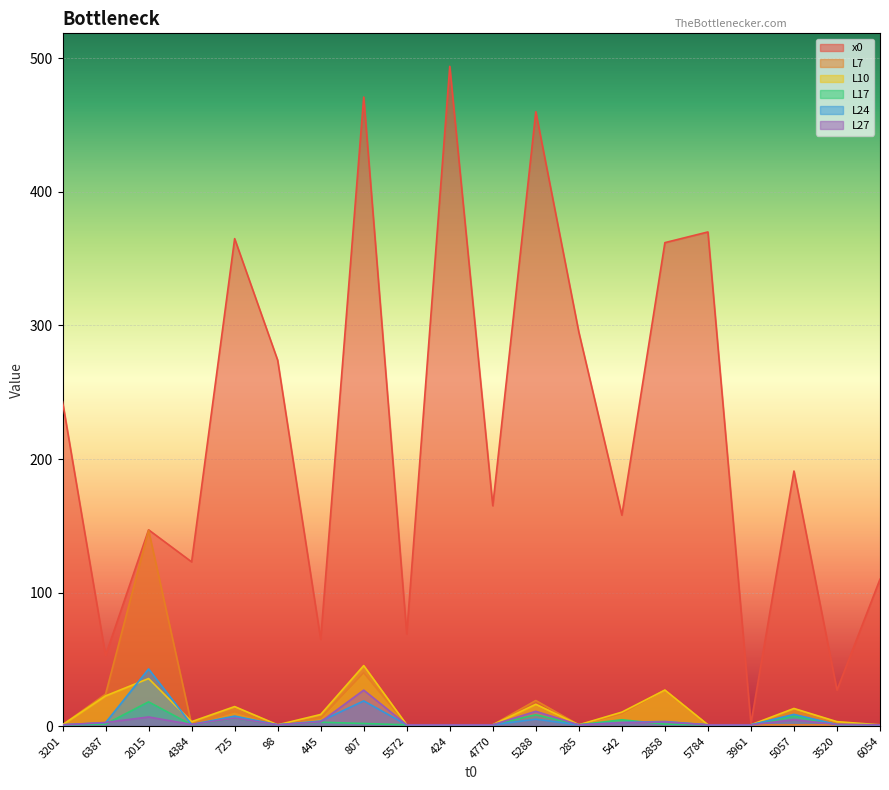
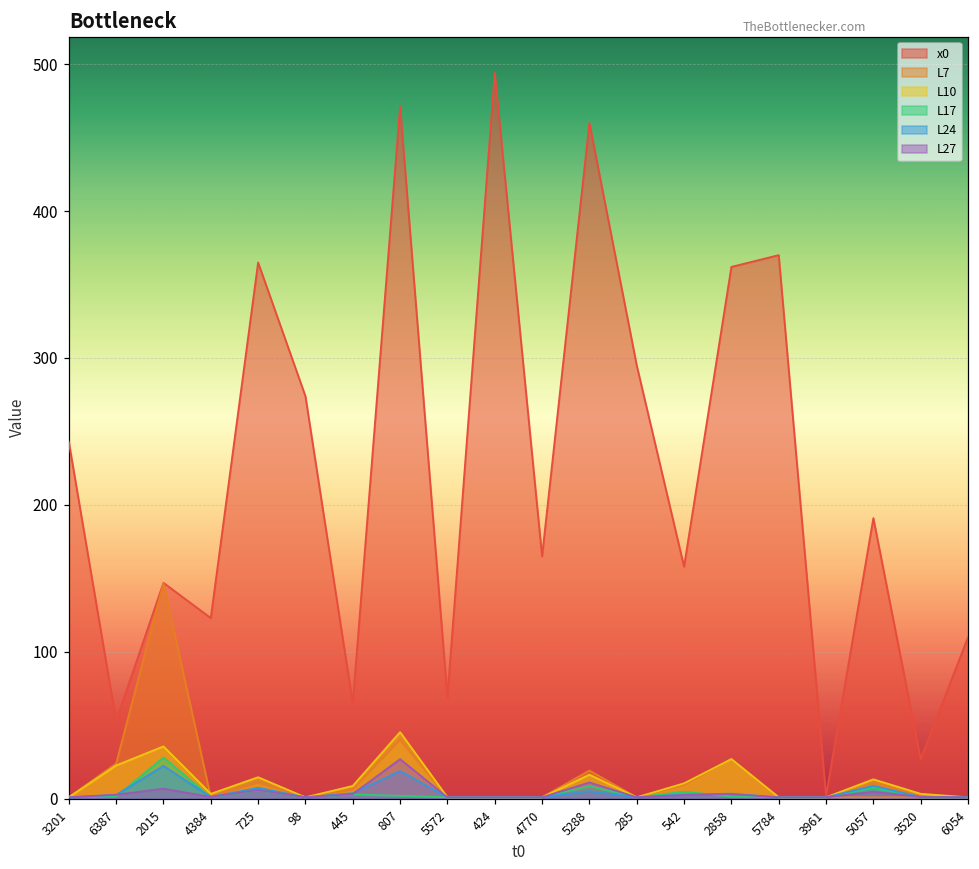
  {
    "L17": {
-     "2015": 18,
+     "2015": 28,
      "807": 2,
      "5288": 9
    },
    "L24": {
-     "2015": 43,
+     "2015": 22,
      "807": 19,
      "5288": 5
    },
    "L27": {
      "2015": 7,
      "807": 27,
      "5288": 11,
      "5057": 5
    }
  }
